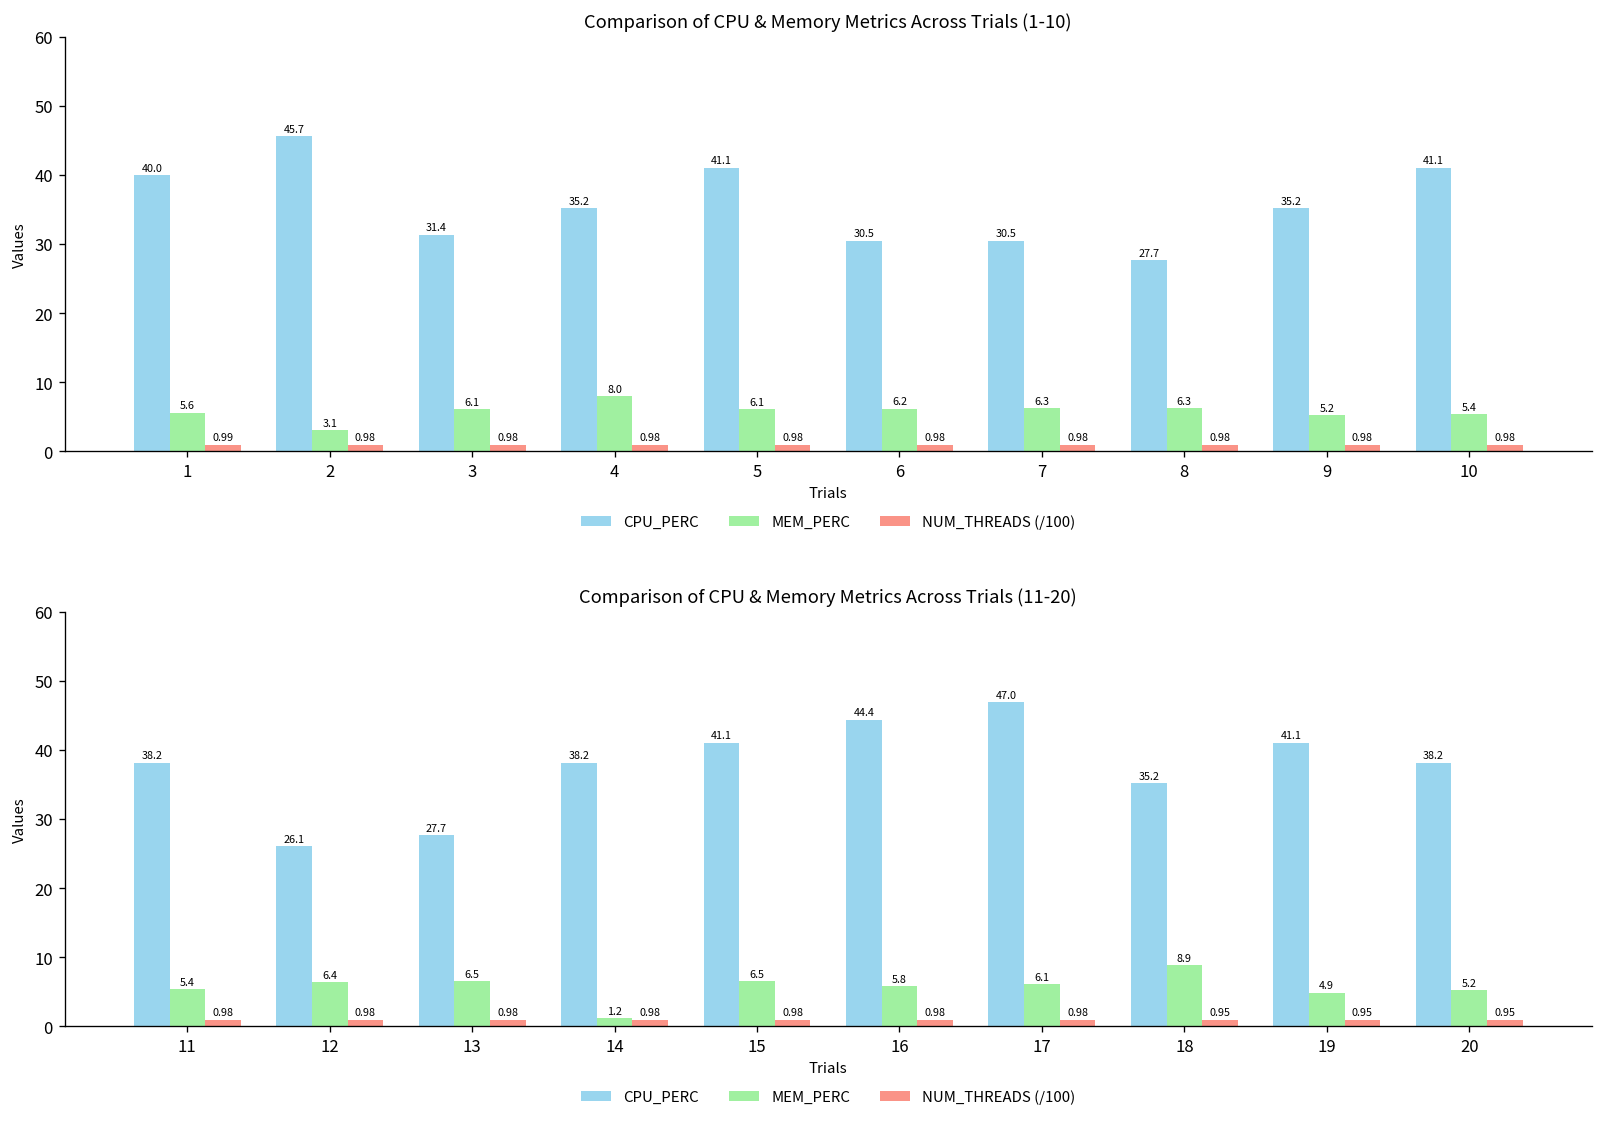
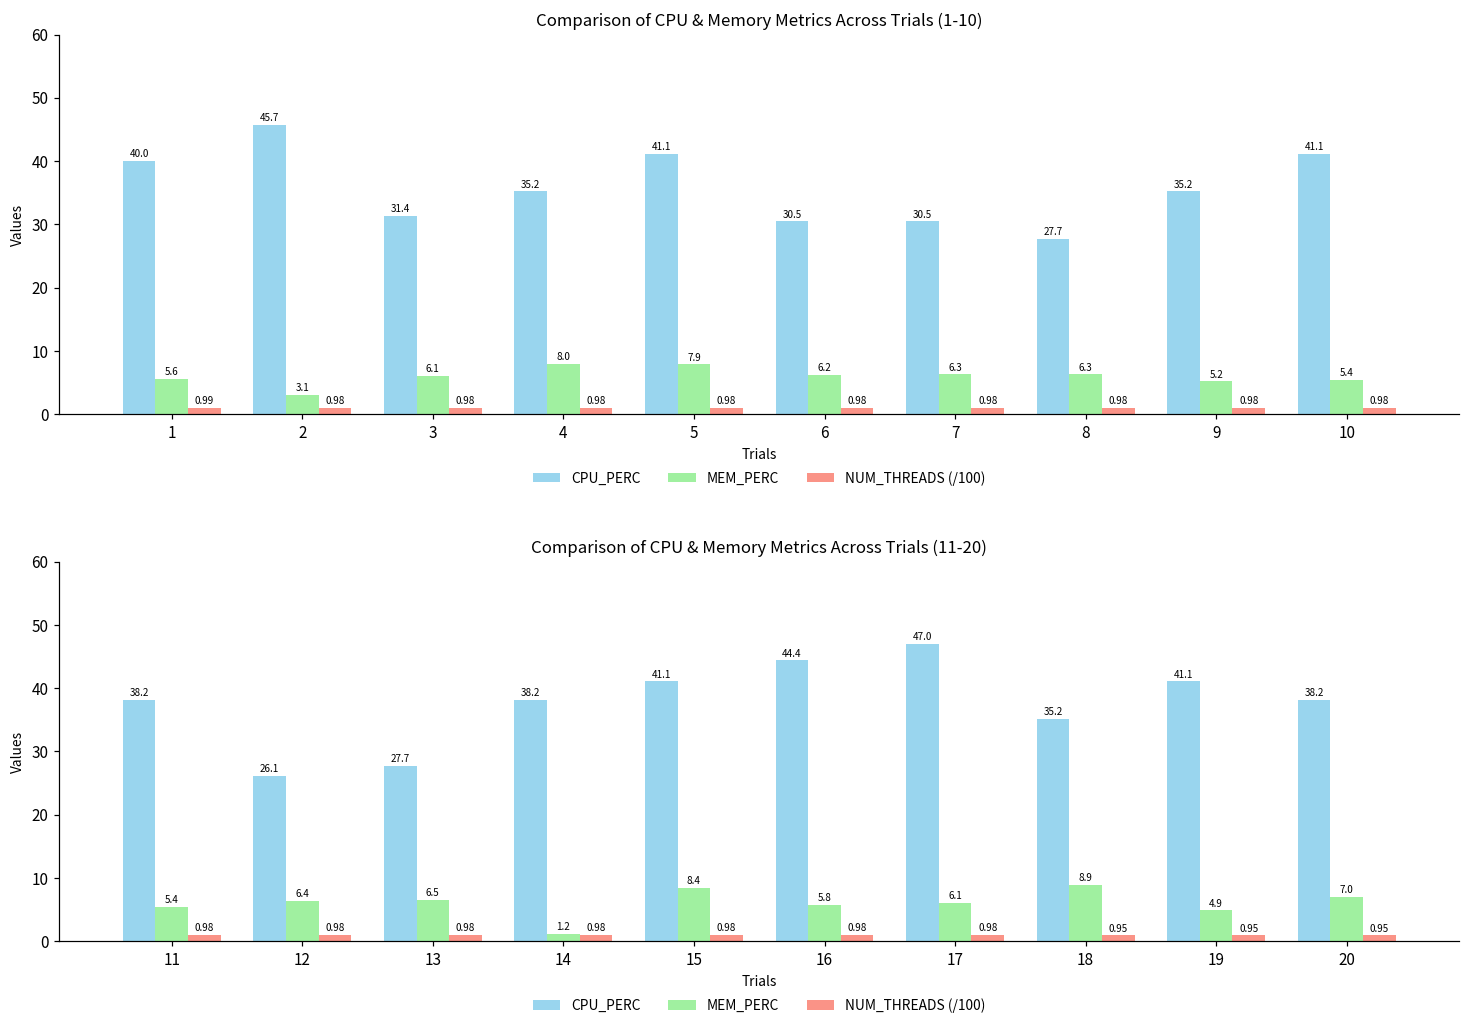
  {
    "Comparison of CPU & Memory Metrics Across Trials (1-10)": {
      "CPU_PERC": {
        "1": 40.0,
        "2": 45.7,
        "3": 31.4,
        "4": 35.2,
        "5": 41.1,
        "6": 30.5,
        "7": 30.5,
        "8": 27.7,
        "9": 35.2,
        "10": 41.1
      },
      "MEM_PERC": {
        "1": 5.6,
        "2": 3.1,
        "3": 6.1,
        "4": 8.0,
-       "5": 6.1,
+       "5": 7.9,
        "6": 6.2,
        "7": 6.3,
        "8": 6.3,
        "9": 5.2,
        "10": 5.4
      },
      "NUM_THREADS (/100)": {
        "1": 0.99,
        "2": 0.98,
        "3": 0.98,
        "4": 0.98,
        "5": 0.98,
        "6": 0.98,
        "7": 0.98,
        "8": 0.98,
        "9": 0.98,
        "10": 0.98
      }
    },
    "Comparison of CPU & Memory Metrics Across Trials (11-20)": {
      "CPU_PERC": {
        "11": 38.2,
        "12": 26.1,
        "13": 27.7,
        "14": 38.2,
        "15": 41.1,
        "16": 44.4,
        "17": 47.0,
        "18": 35.2,
        "19": 41.1,
        "20": 38.2
      },
      "MEM_PERC": {
        "11": 5.4,
        "12": 6.4,
        "13": 6.5,
        "14": 1.2,
-       "15": 6.5,
+       "15": 8.4,
        "16": 5.8,
        "17": 6.1,
        "18": 8.9,
        "19": 4.9,
-       "20": 5.2
+       "20": 7.0
      },
      "NUM_THREADS (/100)": {
        "11": 0.98,
        "12": 0.98,
        "13": 0.98,
        "14": 0.98,
        "15": 0.98,
        "16": 0.98,
        "17": 0.98,
        "18": 0.95,
        "19": 0.95,
        "20": 0.95
      }
    }
  }
